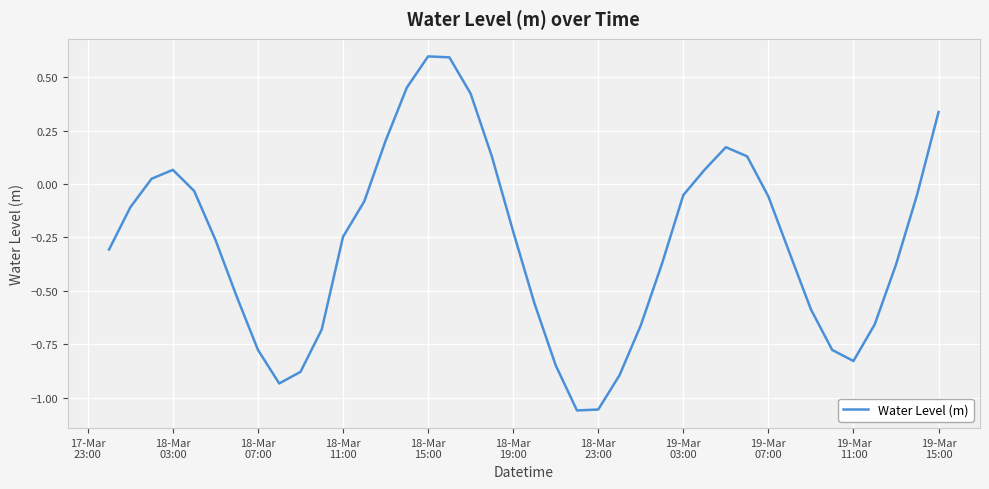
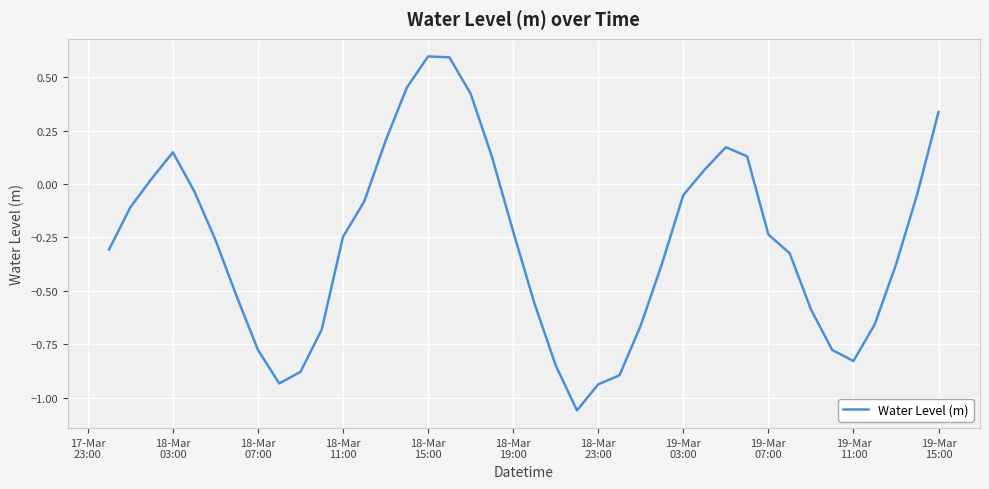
  {
-   "18-Mar 03:00": 0.07,
+   "18-Mar 03:00": 0.15,
    "18-Mar 07:00": -0.78,
    "18-Mar 11:00": -0.25,
    "18-Mar 15:00": 0.60,
    "18-Mar 19:00": -0.22,
-   "18-Mar 23:00": -1.05,
+   "18-Mar 23:00": -0.94,
    "19-Mar 03:00": -0.05,
-   "19-Mar 07:00": -0.06,
+   "19-Mar 07:00": -0.24,
    "19-Mar 11:00": -0.83,
    "19-Mar 15:00": 0.34
  }
